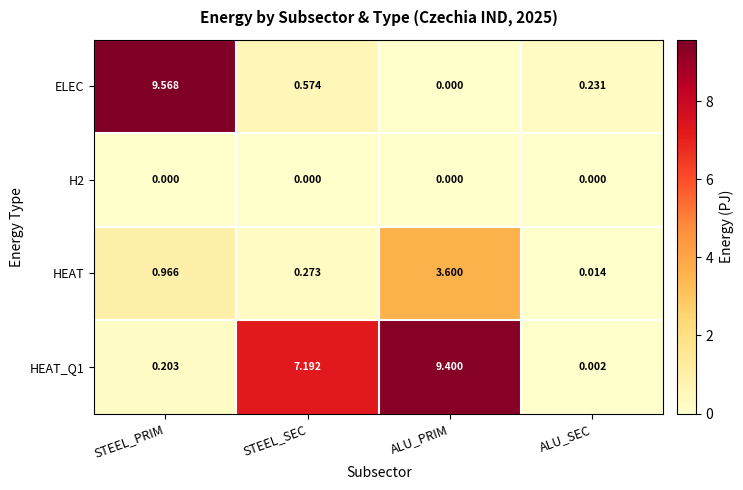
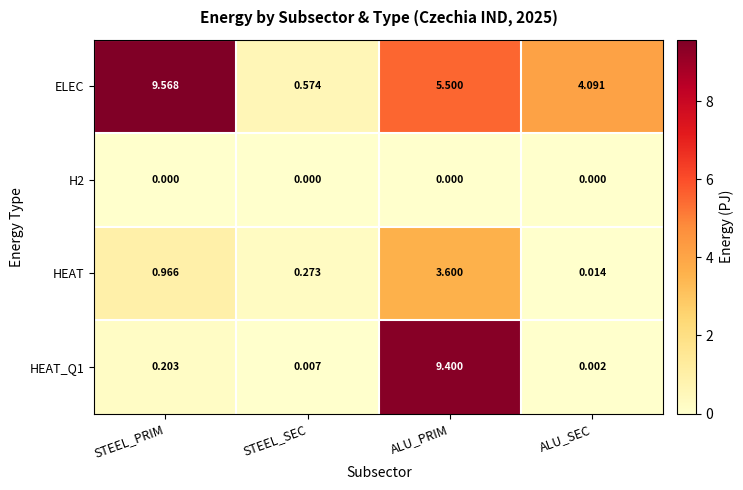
  {
    "ELEC": {
      "STEEL_PRIM": 9.568,
      "STEEL_SEC": 0.574,
-     "ALU_PRIM": 0.000,
-     "ALU_SEC": 0.231
+     "ALU_PRIM": 5.500,
+     "ALU_SEC": 4.091
    },
    "H2": {
      "STEEL_PRIM": 0.000,
      "STEEL_SEC": 0.000,
      "ALU_PRIM": 0.000,
      "ALU_SEC": 0.000
    },
    "HEAT": {
      "STEEL_PRIM": 0.966,
      "STEEL_SEC": 0.273,
      "ALU_PRIM": 3.600,
      "ALU_SEC": 0.014
    },
    "HEAT_Q1": {
      "STEEL_PRIM": 0.203,
-     "STEEL_SEC": 7.192,
+     "STEEL_SEC": 0.007,
      "ALU_PRIM": 9.400,
      "ALU_SEC": 0.002
    }
  }
